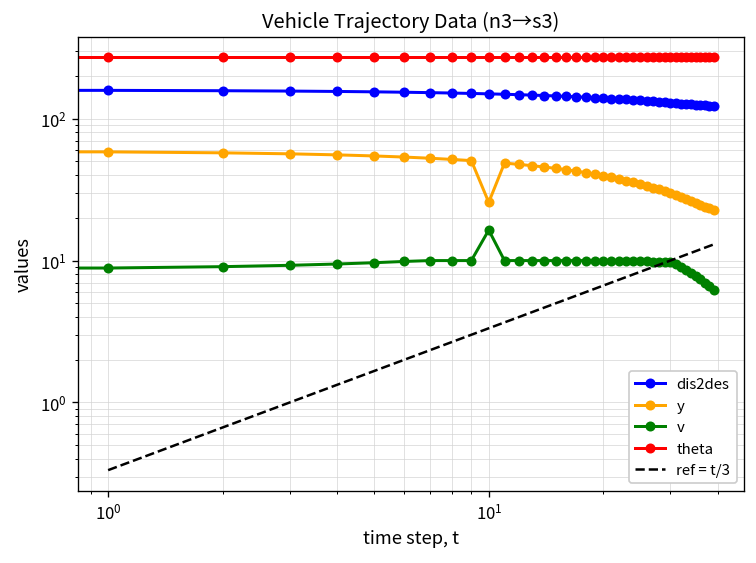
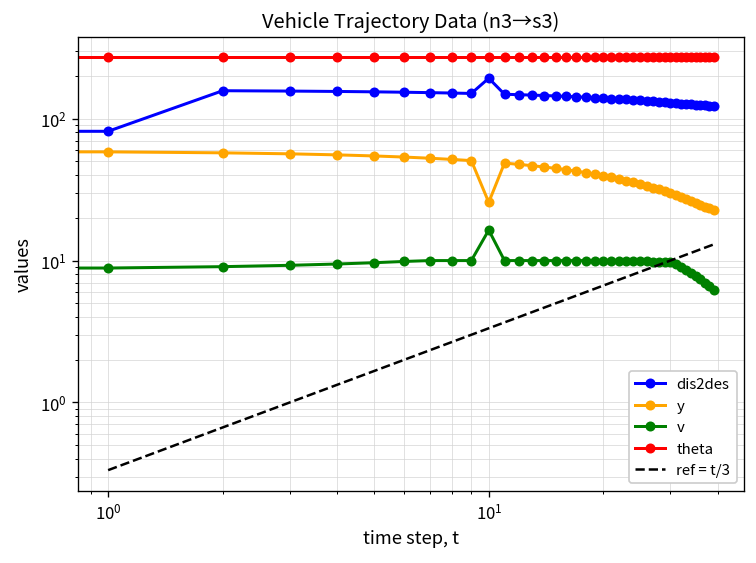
  {
    "dis2des": {
-     "10^0": 160,
-     "10^1": 150
+     "10^0": 80,
+     "10^1": 190
    },
    "y": {
      "10^0": 60,
      "10^1": 26
    },
    "v": {
      "10^0": 9,
      "10^1": 16
    },
    "theta": {
      "10^0": 270,
      "10^1": 270
    },
    "ref = t/3": {
      "10^0": 0.33,
      "10^1": 3.3
    }
  }
